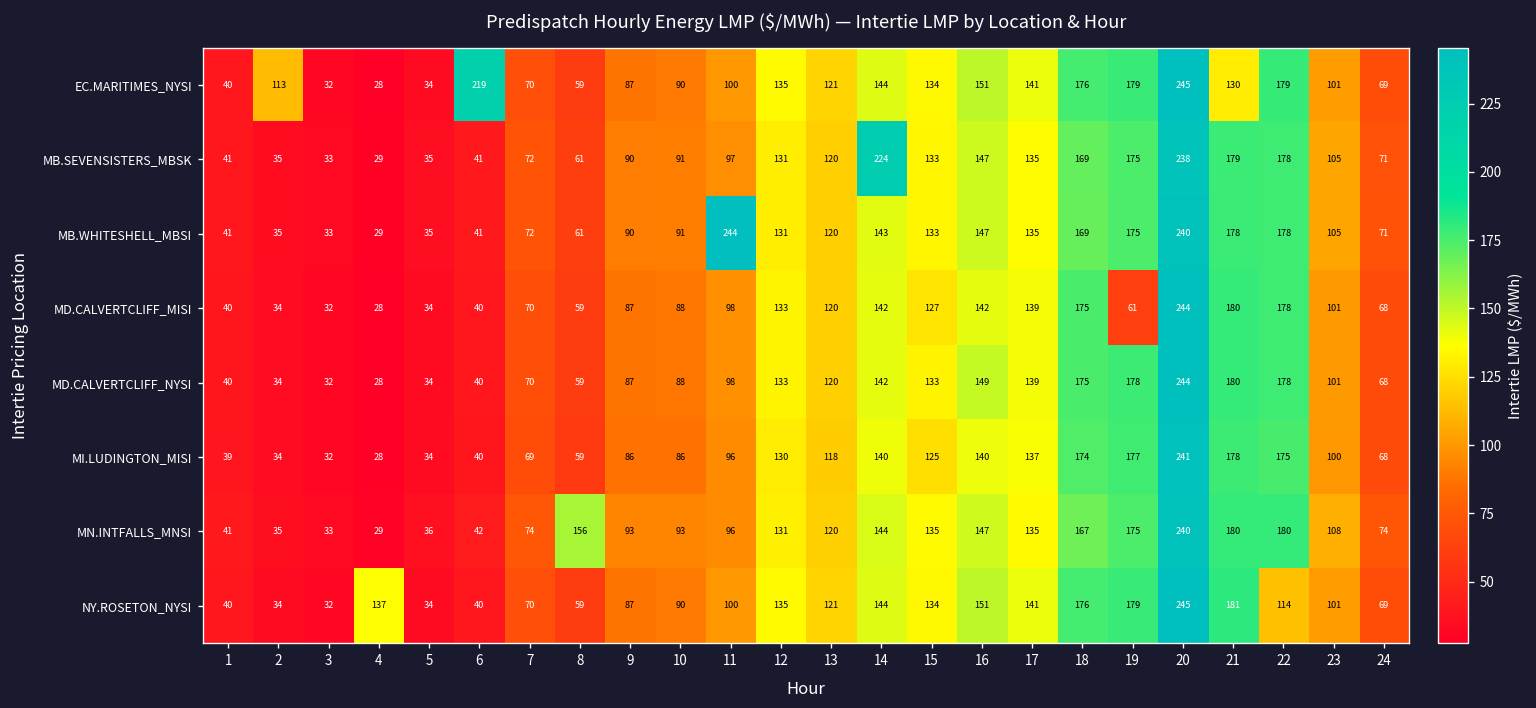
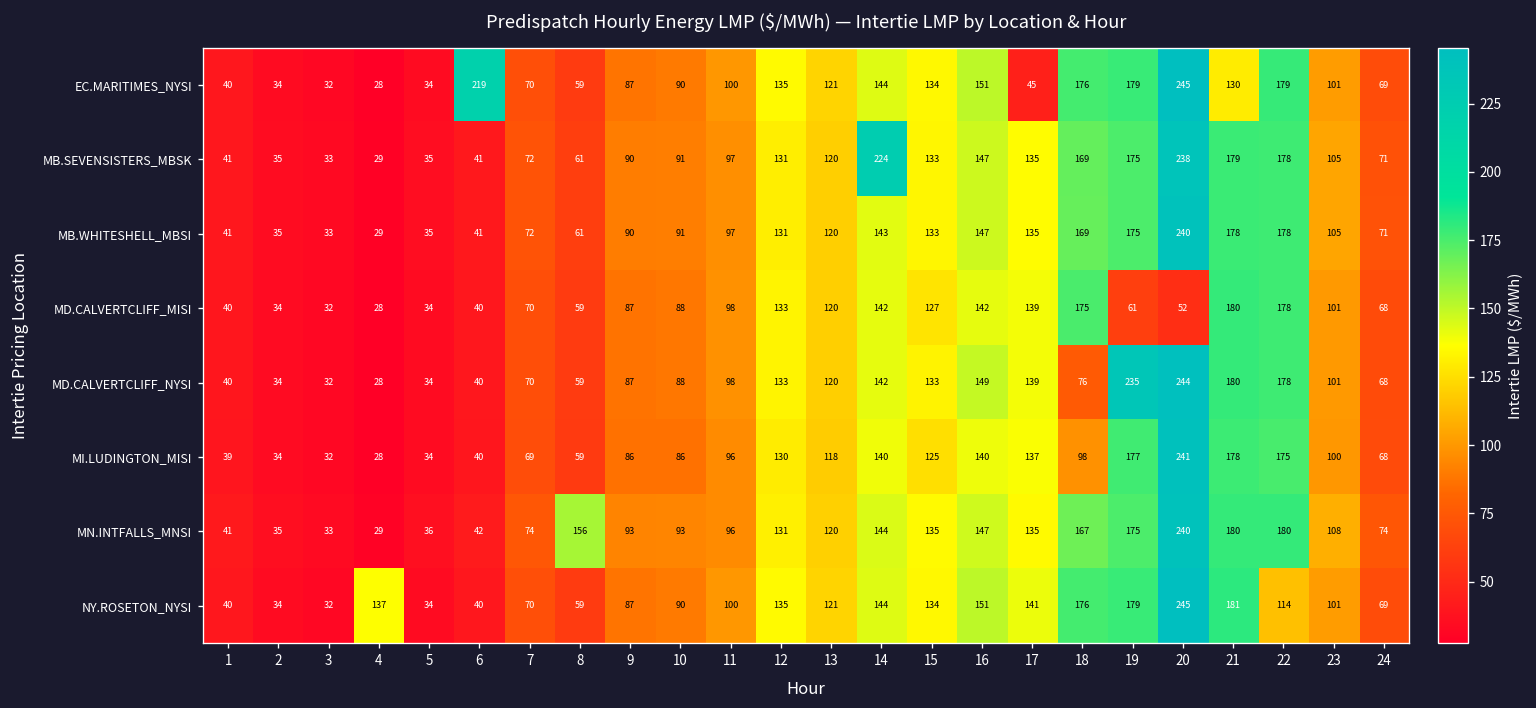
  {
    "EC.MARITIMES_NYSI": {
      "1": 40,
-     "2": 113,
+     "2": 34,
      "3": 32,
      "4": 28,
      "5": 34,
      "6": 219,
      "7": 70,
      "8": 59,
      "9": 87,
      "10": 90,
      "11": 100,
      "12": 135,
      "13": 121,
      "14": 144,
      "15": 134,
      "16": 151,
-     "17": 141,
+     "17": 45,
      "18": 176,
      "19": 179,
      "20": 245,
      "21": 130,
      "22": 179,
      "23": 101,
      "24": 69
    },
    "MB.SEVENSISTERS_MBSK": {
      "1": 41,
      "2": 35,
      "3": 33,
      "4": 29,
      "5": 35,
      "6": 41,
      "7": 72,
      "8": 61,
      "9": 90,
      "10": 91,
      "11": 97,
      "12": 131,
      "13": 120,
      "14": 224,
      "15": 133,
      "16": 147,
      "17": 135,
      "18": 169,
      "19": 175,
      "20": 238,
      "21": 179,
      "22": 178,
      "23": 105,
      "24": 71
    },
    "MB.WHITESHELL_MBSI": {
      "1": 41,
      "2": 35,
      "3": 33,
      "4": 29,
      "5": 35,
      "6": 41,
      "7": 72,
      "8": 61,
      "9": 90,
      "10": 91,
-     "11": 244,
+     "11": 97,
      "12": 131,
      "13": 120,
      "14": 143,
      "15": 133,
      "16": 147,
      "17": 135,
      "18": 169,
      "19": 175,
      "20": 240,
      "21": 178,
      "22": 178,
      "23": 105,
      "24": 71
    },
    "MD.CALVERTCLIFF_MISI": {
      "1": 40,
      "2": 34,
      "3": 32,
      "4": 28,
      "5": 34,
      "6": 40,
      "7": 70,
      "8": 59,
      "9": 87,
      "10": 88,
      "11": 98,
      "12": 133,
      "13": 120,
      "14": 142,
      "15": 127,
      "16": 142,
      "17": 139,
      "18": 175,
      "19": 61,
-     "20": 244,
+     "20": 52,
      "21": 180,
      "22": 178,
      "23": 101,
      "24": 68
    },
    "MD.CALVERTCLIFF_NYSI": {
      "1": 40,
      "2": 34,
      "3": 32,
      "4": 28,
      "5": 34,
      "6": 40,
      "7": 70,
      "8": 59,
      "9": 87,
      "10": 88,
      "11": 98,
      "12": 133,
      "13": 120,
      "14": 142,
      "15": 133,
      "16": 149,
      "17": 139,
-     "18": 175,
-     "19": 178,
+     "18": 76,
+     "19": 235,
      "20": 244,
      "21": 180,
      "22": 178,
      "23": 101,
      "24": 68
    },
    "MI.LUDINGTON_MISI": {
      "1": 39,
      "2": 34,
      "3": 32,
      "4": 28,
      "5": 34,
      "6": 40,
      "7": 69,
      "8": 59,
      "9": 86,
      "10": 86,
      "11": 96,
      "12": 130,
      "13": 118,
      "14": 140,
      "15": 125,
      "16": 140,
      "17": 137,
-     "18": 174,
+     "18": 98,
      "19": 177,
      "20": 241,
      "21": 178,
      "22": 175,
      "23": 100,
      "24": 68
    },
    "MN.INTFALLS_MNSI": {
      "1": 41,
      "2": 35,
      "3": 33,
      "4": 29,
      "5": 36,
      "6": 42,
      "7": 74,
      "8": 156,
      "9": 93,
      "10": 93,
      "11": 96,
      "12": 131,
      "13": 120,
      "14": 144,
      "15": 135,
      "16": 147,
      "17": 135,
      "18": 167,
      "19": 175,
      "20": 240,
      "21": 180,
      "22": 180,
      "23": 108,
      "24": 74
    },
    "NY.ROSETON_NYSI": {
      "1": 40,
      "2": 34,
      "3": 32,
      "4": 137,
      "5": 34,
      "6": 40,
      "7": 70,
      "8": 59,
      "9": 87,
      "10": 90,
      "11": 100,
      "12": 135,
      "13": 121,
      "14": 144,
      "15": 134,
      "16": 151,
      "17": 141,
      "18": 176,
      "19": 179,
      "20": 245,
      "21": 181,
      "22": 114,
      "23": 101,
      "24": 69
    }
  }
